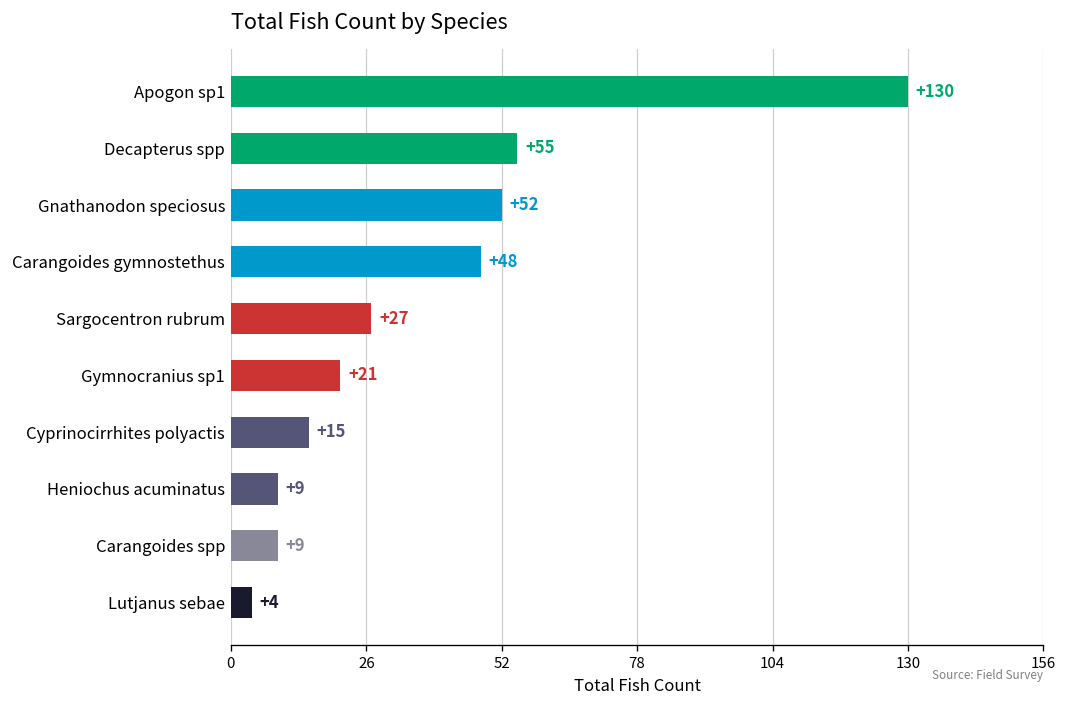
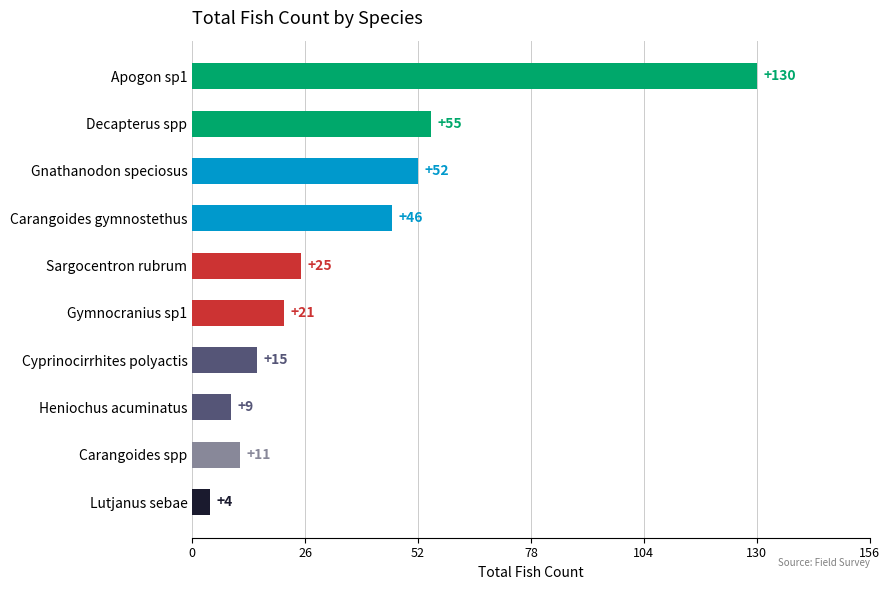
  {
    "Apogon sp1": "+130",
    "Decapterus spp": "+55",
    "Gnathanodon speciosus": "+52",
-   "Carangoides gymnostethus": "+48",
-   "Sargocentron rubrum": "+27",
+   "Carangoides gymnostethus": "+46",
+   "Sargocentron rubrum": "+25",
    "Gymnocranius sp1": "+21",
    "Cyprinocirrhites polyactis": "+15",
    "Heniochus acuminatus": "+9",
-   "Carangoides spp": "+9",
+   "Carangoides spp": "+11",
    "Lutjanus sebae": "+4"
  }
